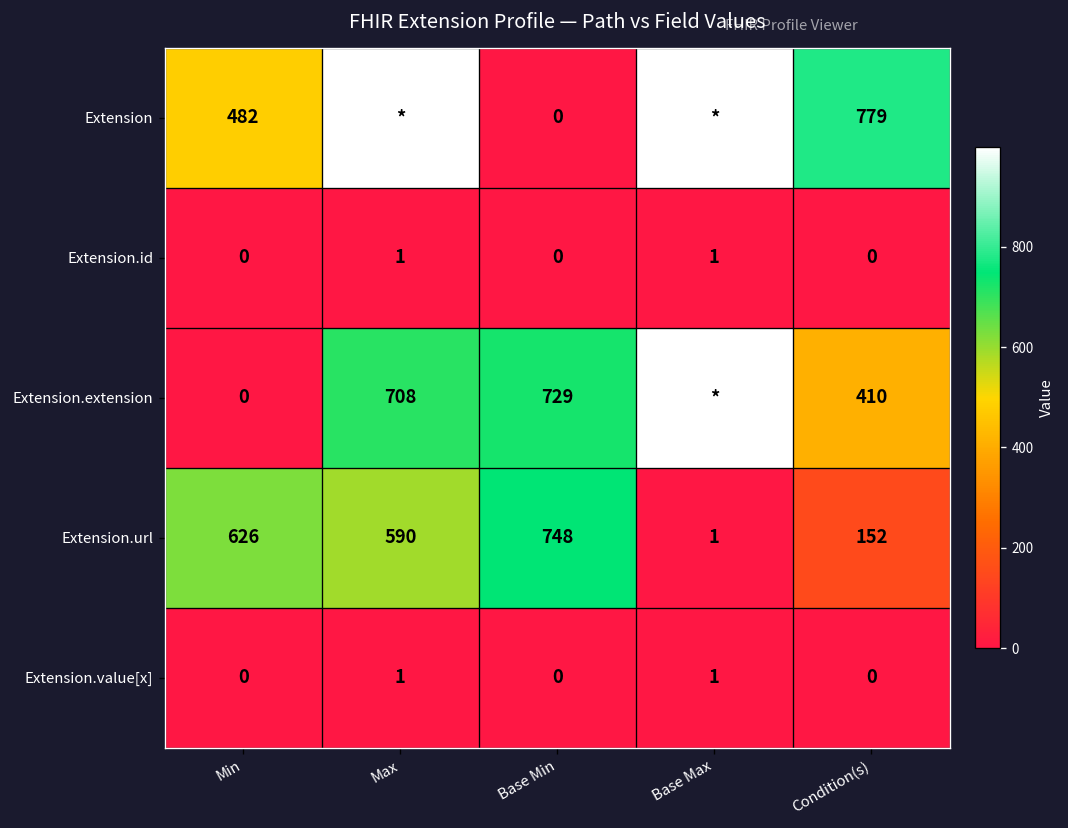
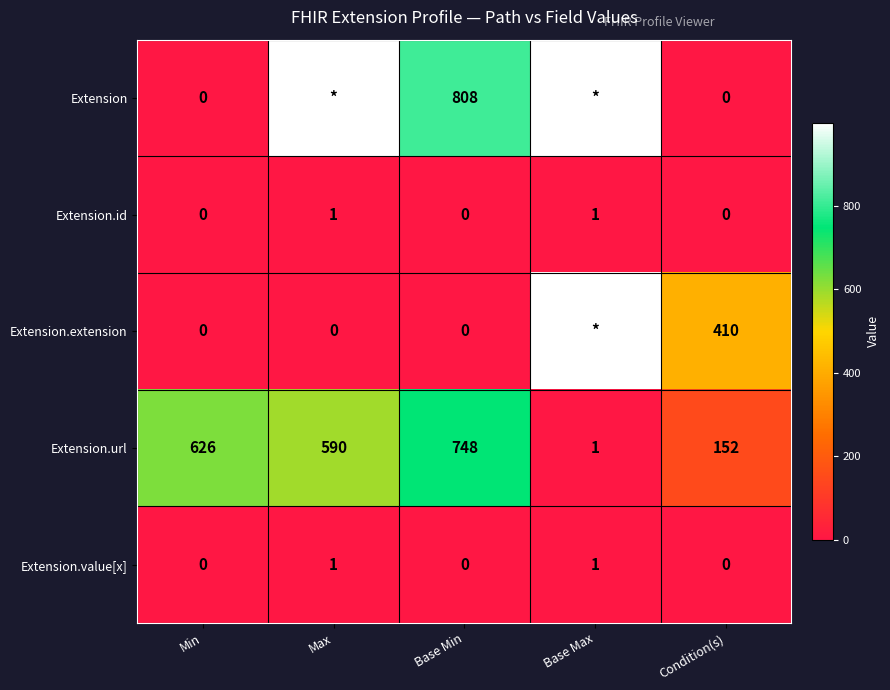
  {
    "Extension": {
-     "Min": 482,
-     "Base Min": 0,
-     "Condition(s)": 779
+     "Min": 0,
+     "Base Min": 808,
+     "Condition(s)": 0
    },
    "Extension.id": {
      "Min": 0,
      "Max": 1,
      "Base Min": 0,
      "Base Max": 1,
      "Condition(s)": 0
    },
    "Extension.extension": {
      "Min": 0,
-     "Max": 708,
-     "Base Min": 729,
+     "Max": 0,
+     "Base Min": 0,
      "Condition(s)": 410
    },
    "Extension.url": {
      "Min": 626,
      "Max": 590,
      "Base Min": 748,
      "Base Max": 1,
      "Condition(s)": 152
    },
    "Extension.value[x]": {
      "Min": 0,
      "Max": 1,
      "Base Min": 0,
      "Base Max": 1,
      "Condition(s)": 0
    }
  }
